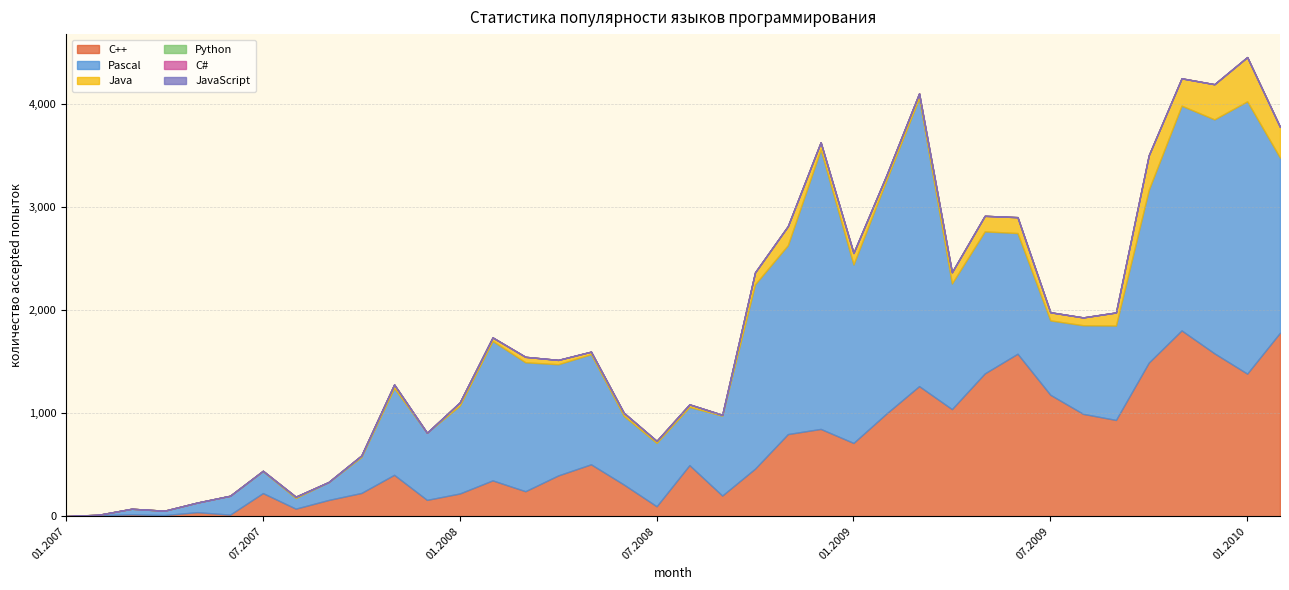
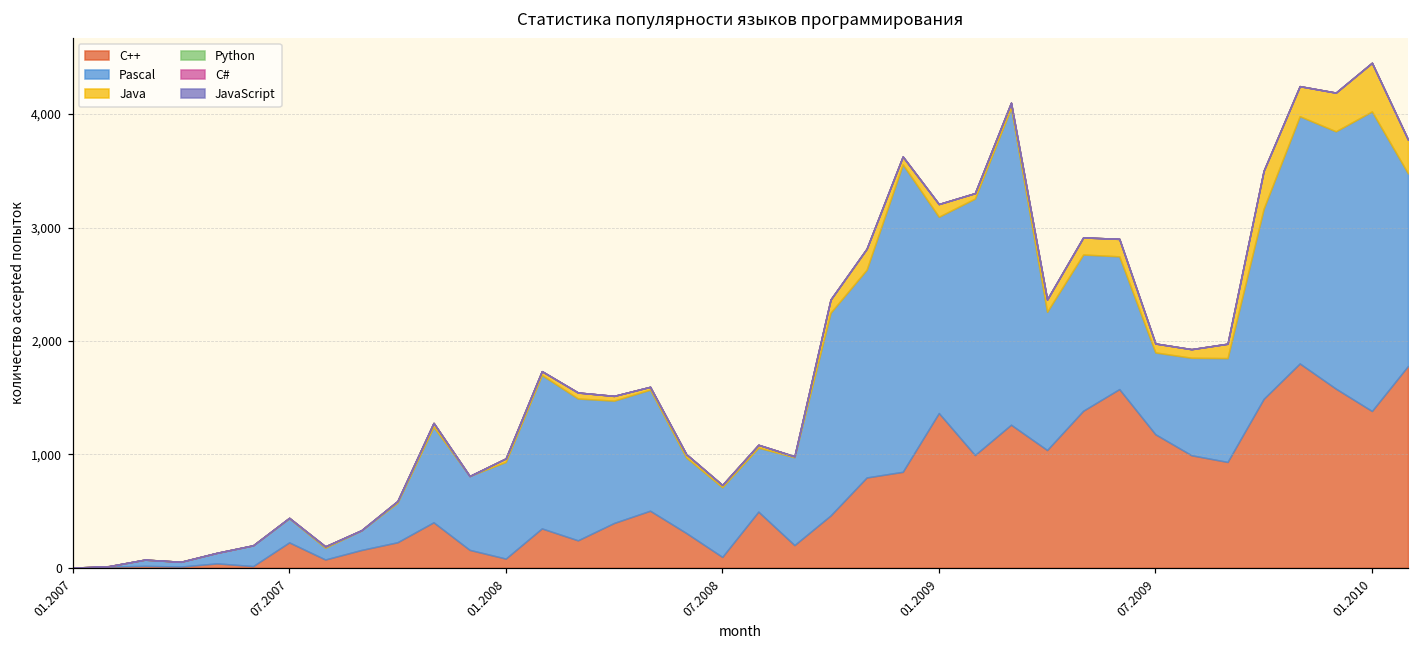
  {
    "C++": {
      "07.2007": "230",
-     "01.2008": "220",
+     "01.2008": "80",
      "07.2008": "100",
-     "01.2009": "710",
+     "01.2009": "1,370",
      "07.2009": "1,180",
      "01.2010": "1,380"
    }
  }
